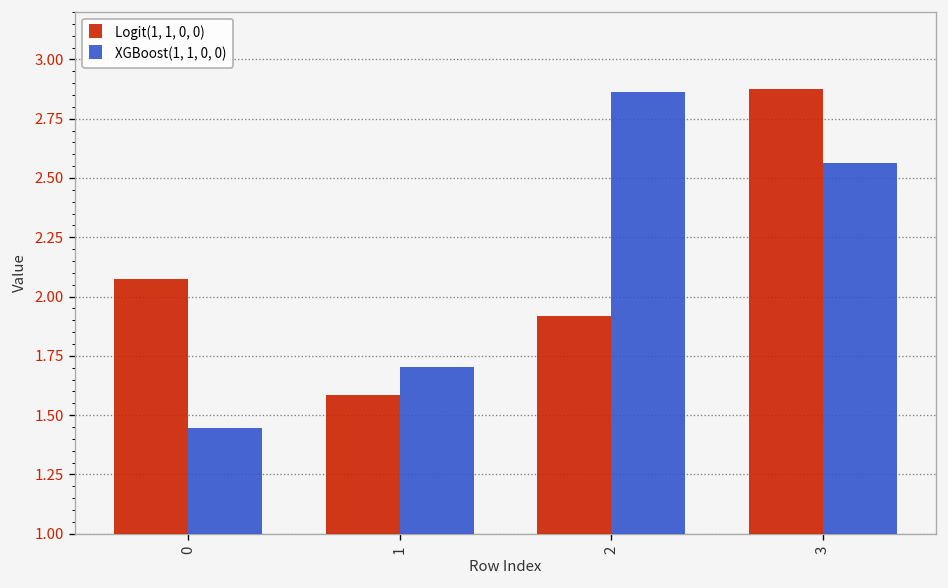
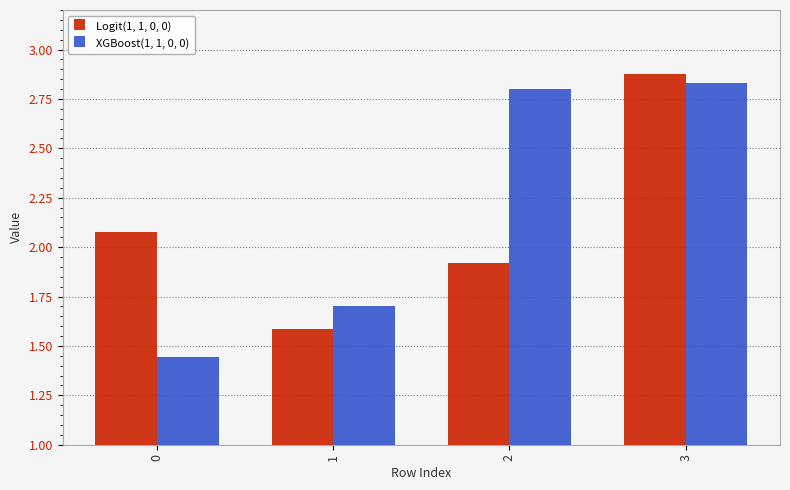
  {
    "Logit(1, 1, 0, 0)": {
      "0": 2.08,
      "1": 1.58,
      "2": 1.92,
      "3": 2.87
    },
    "XGBoost(1, 1, 0, 0)": {
      "0": 1.45,
      "1": 1.70,
-     "2": 2.86,
-     "3": 2.56
+     "2": 2.80,
+     "3": 2.83
    }
  }
